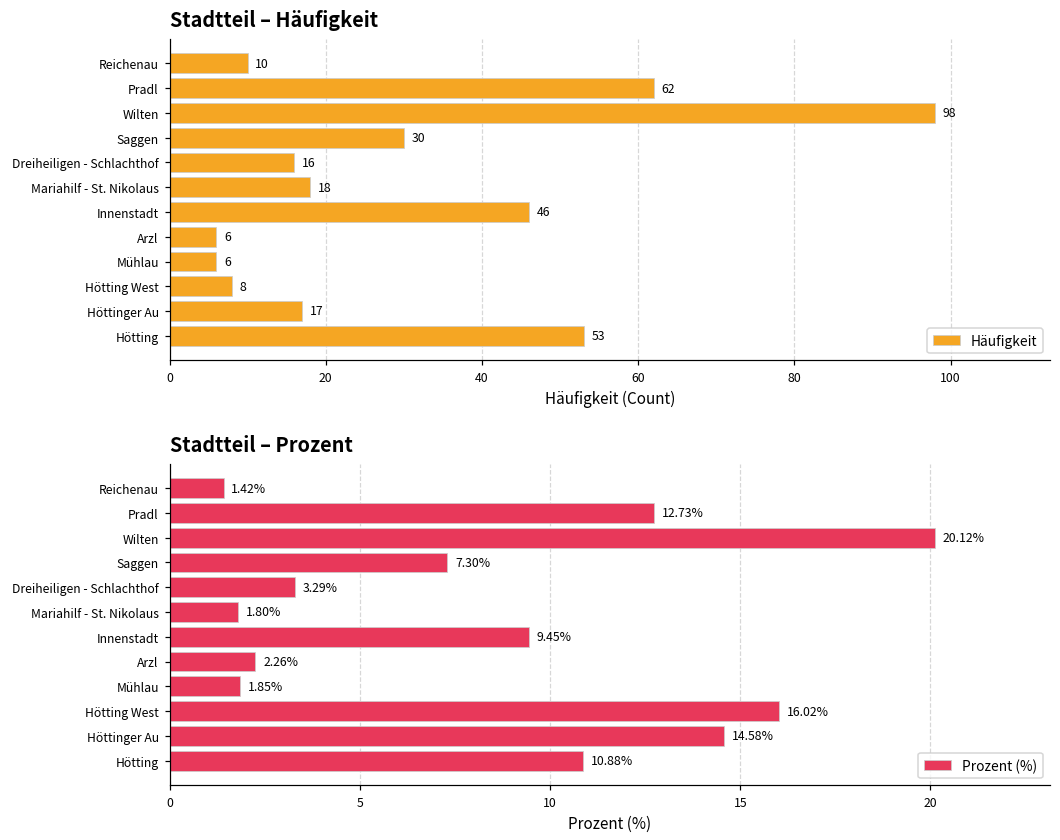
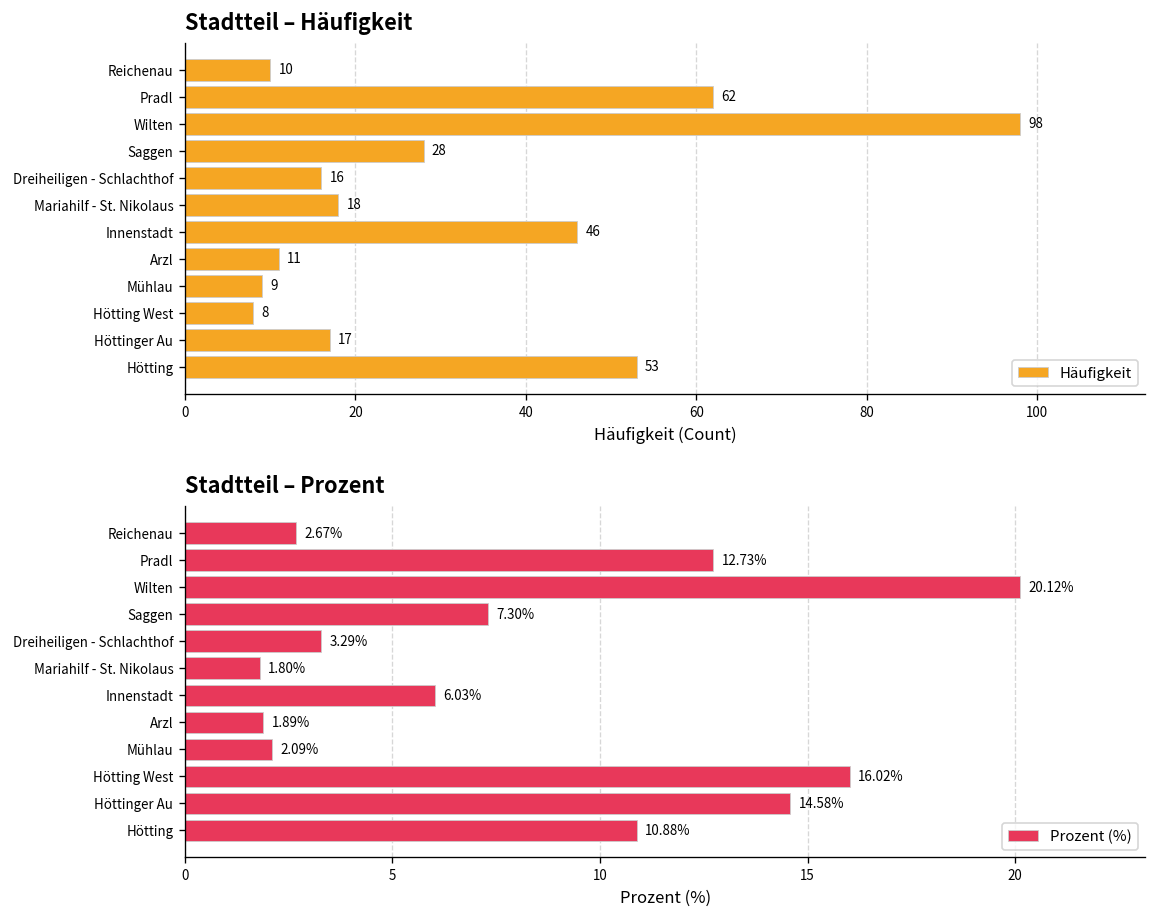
  {
    "Stadtteil – Häufigkeit": {
      "Reichenau": "10",
      "Pradl": "62",
      "Wilten": "98",
-     "Saggen": "30",
+     "Saggen": "28",
      "Dreiheiligen - Schlachthof": "16",
      "Mariahilf - St. Nikolaus": "18",
      "Innenstadt": "46",
-     "Arzl": "6",
-     "Mühlau": "6",
+     "Arzl": "11",
+     "Mühlau": "9",
      "Hötting West": "8",
      "Höttinger Au": "17",
      "Hötting": "53"
    },
    "Stadtteil – Prozent": {
-     "Reichenau": "1.42%",
+     "Reichenau": "2.67%",
      "Pradl": "12.73%",
      "Wilten": "20.12%",
      "Saggen": "7.30%",
      "Dreiheiligen - Schlachthof": "3.29%",
      "Mariahilf - St. Nikolaus": "1.80%",
-     "Innenstadt": "9.45%",
-     "Arzl": "2.26%",
-     "Mühlau": "1.85%",
+     "Innenstadt": "6.03%",
+     "Arzl": "1.89%",
+     "Mühlau": "2.09%",
      "Hötting West": "16.02%",
      "Höttinger Au": "14.58%",
      "Hötting": "10.88%"
    }
  }
